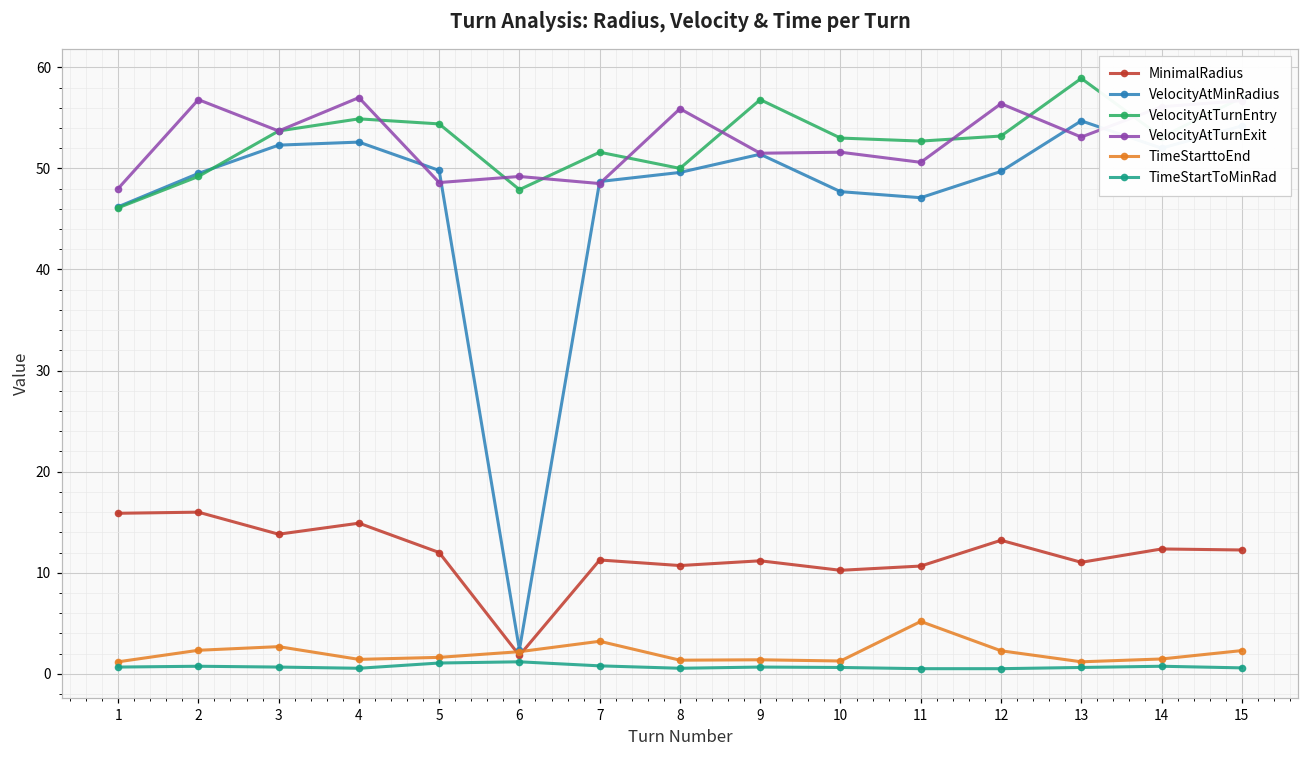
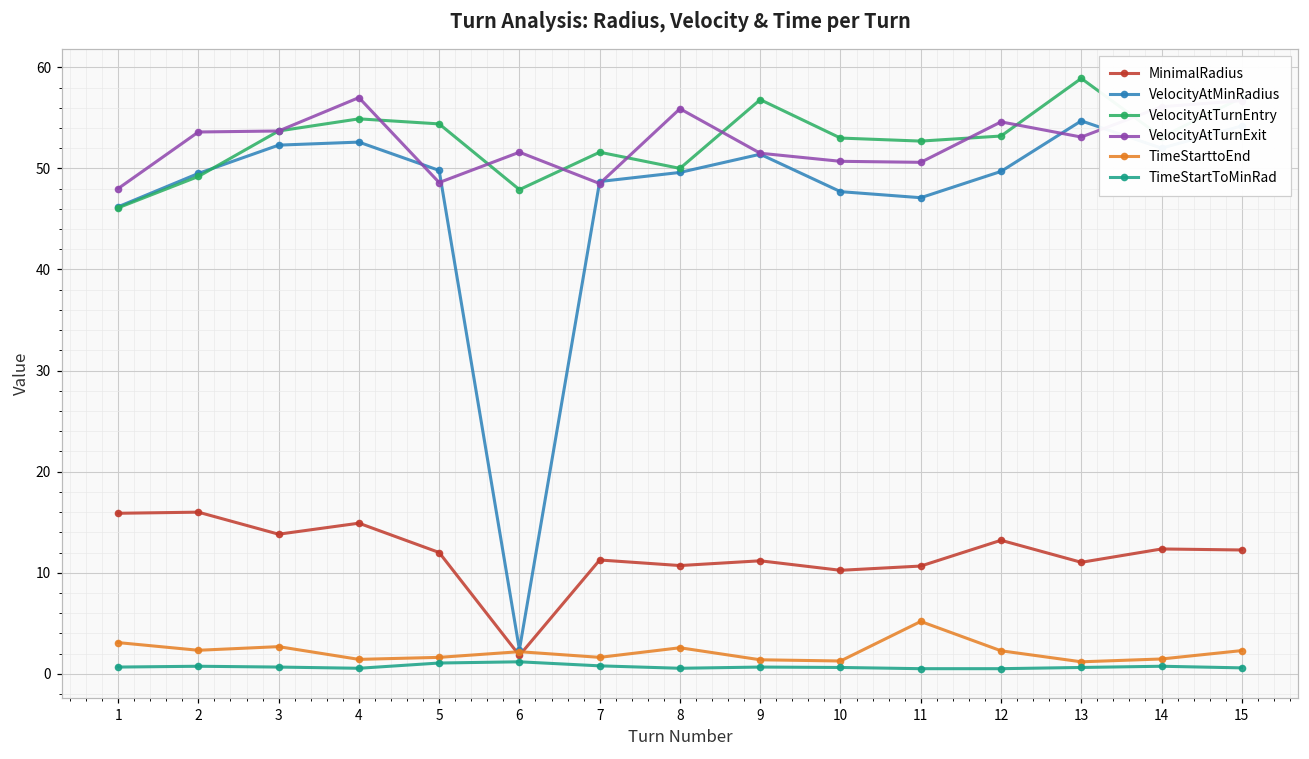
  {
    "MinimalRadius": {
      "1": 16,
      "2": 16,
      "3": 14,
      "4": 15,
      "5": 12,
      "6": 2,
      "7": 11,
      "8": 11,
      "9": 11,
      "10": 10,
      "11": 11,
      "12": 13,
      "13": 11,
      "14": 12,
      "15": 12
    },
    "VelocityAtMinRadius": {
      "2": 50,
      "3": 52,
      "4": 53,
      "5": 50,
      "8": 50,
      "10": 48,
      "11": 47,
      "12": 50,
      "13": 55
    },
    "VelocityAtTurnExit": {
      "1": 48,
-     "2": 57,
+     "2": 54,
      "4": 57,
      "5": 49,
-     "6": 49,
+     "6": 52,
      "8": 56,
-     "10": 52,
+     "10": 51,
      "11": 51,
-     "12": 56,
+     "12": 55,
      "13": 53
    },
    "TimeStarttoEnd": {
-     "1": 1,
+     "1": 3,
      "2": 2,
      "3": 3,
      "4": 1,
      "5": 2,
-     "7": 3,
-     "8": 1,
+     "7": 2,
+     "8": 3,
      "9": 1,
      "10": 1,
      "11": 5,
      "12": 2,
      "13": 1,
      "14": 1,
      "15": 2
    }
  }
